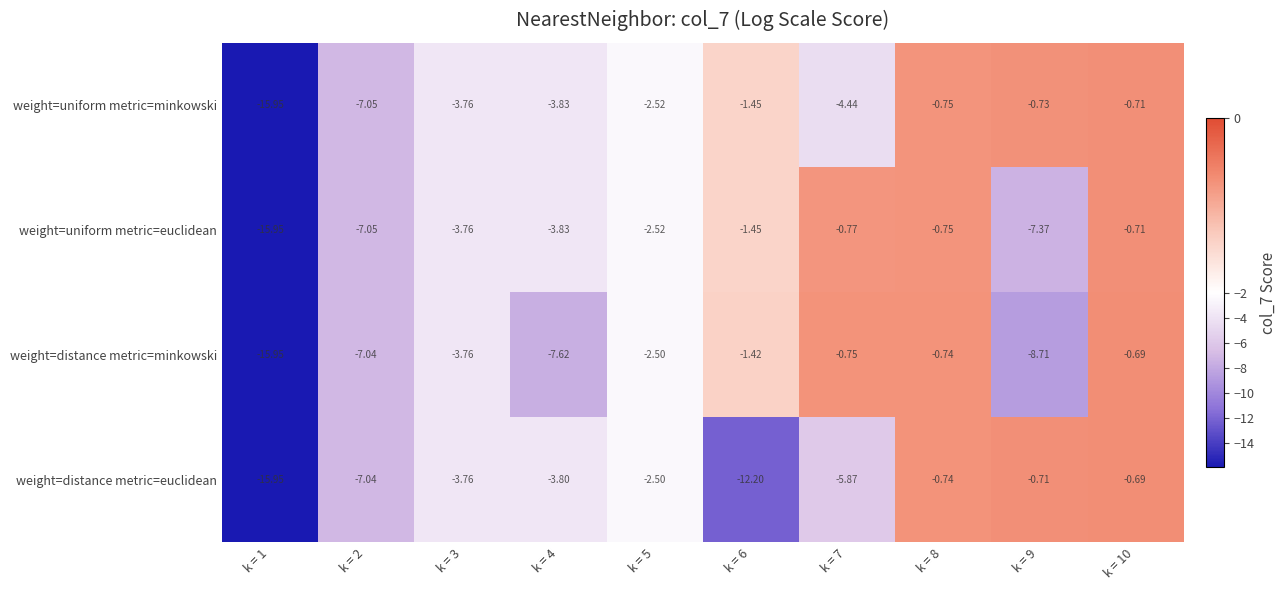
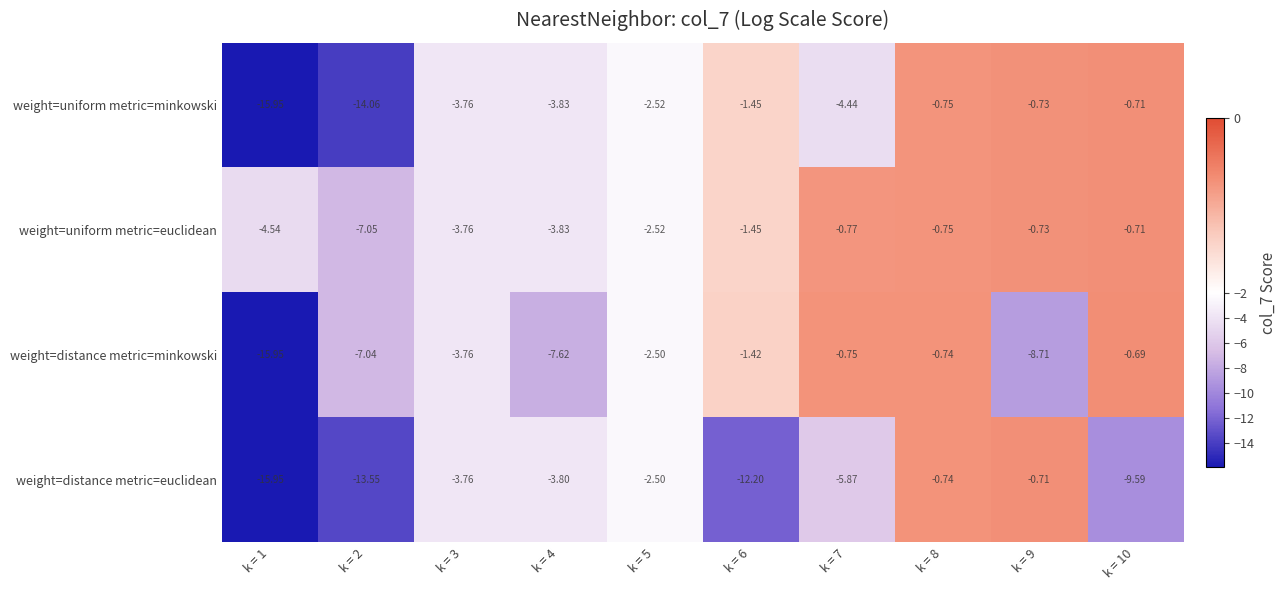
  {
    "weight=uniform metric=minkowski": {
      "k = 1": -15.95,
-     "k = 2": -7.05,
+     "k = 2": -14.06,
      "k = 3": -3.76,
      "k = 4": -3.83,
      "k = 5": -2.52,
      "k = 6": -1.45,
      "k = 7": -4.44,
      "k = 8": -0.75,
      "k = 9": -0.73,
      "k = 10": -0.71
    },
    "weight=uniform metric=euclidean": {
-     "k = 1": -15.95,
+     "k = 1": -4.54,
      "k = 2": -7.05,
      "k = 3": -3.76,
      "k = 4": -3.83,
      "k = 5": -2.52,
      "k = 6": -1.45,
      "k = 7": -0.77,
      "k = 8": -0.75,
-     "k = 9": -7.37,
+     "k = 9": -0.73,
      "k = 10": -0.71
    },
    "weight=distance metric=minkowski": {
      "k = 1": -15.95,
      "k = 2": -7.04,
      "k = 3": -3.76,
      "k = 4": -7.62,
      "k = 5": -2.50,
      "k = 6": -1.42,
      "k = 7": -0.75,
      "k = 8": -0.74,
      "k = 9": -8.71,
      "k = 10": -0.69
    },
    "weight=distance metric=euclidean": {
      "k = 1": -15.95,
-     "k = 2": -7.04,
+     "k = 2": -13.55,
      "k = 3": -3.76,
      "k = 4": -3.80,
      "k = 5": -2.50,
      "k = 6": -12.20,
      "k = 7": -5.87,
      "k = 8": -0.74,
      "k = 9": -0.71,
-     "k = 10": -0.69
+     "k = 10": -9.59
    }
  }
